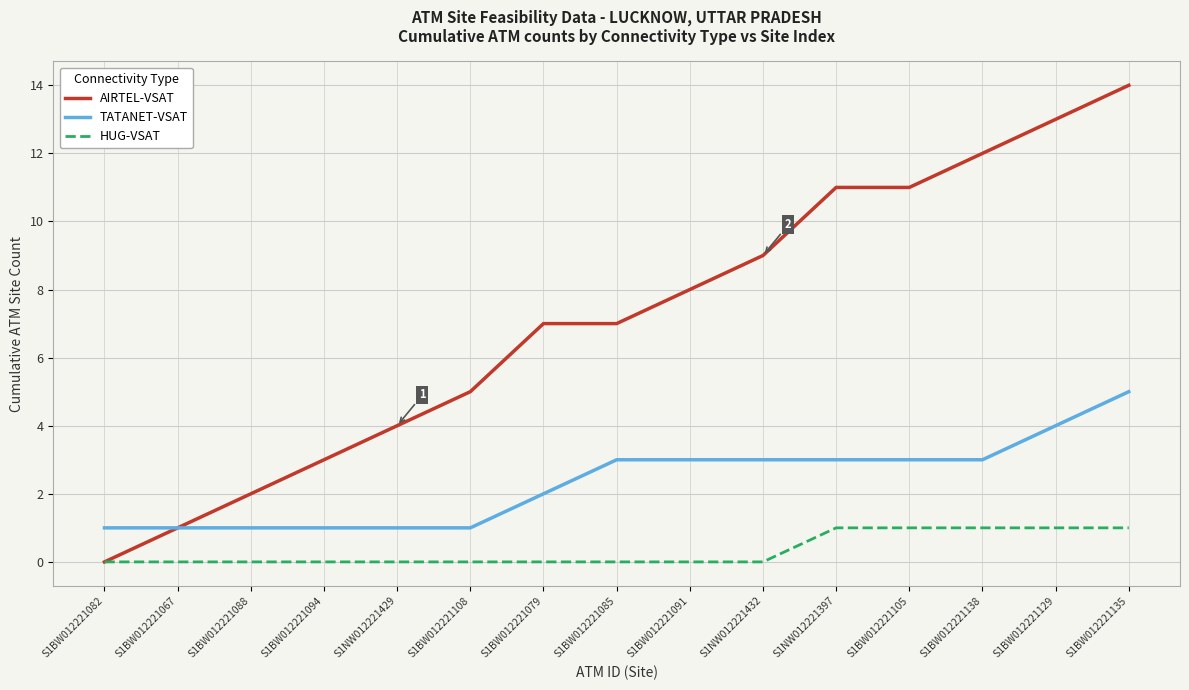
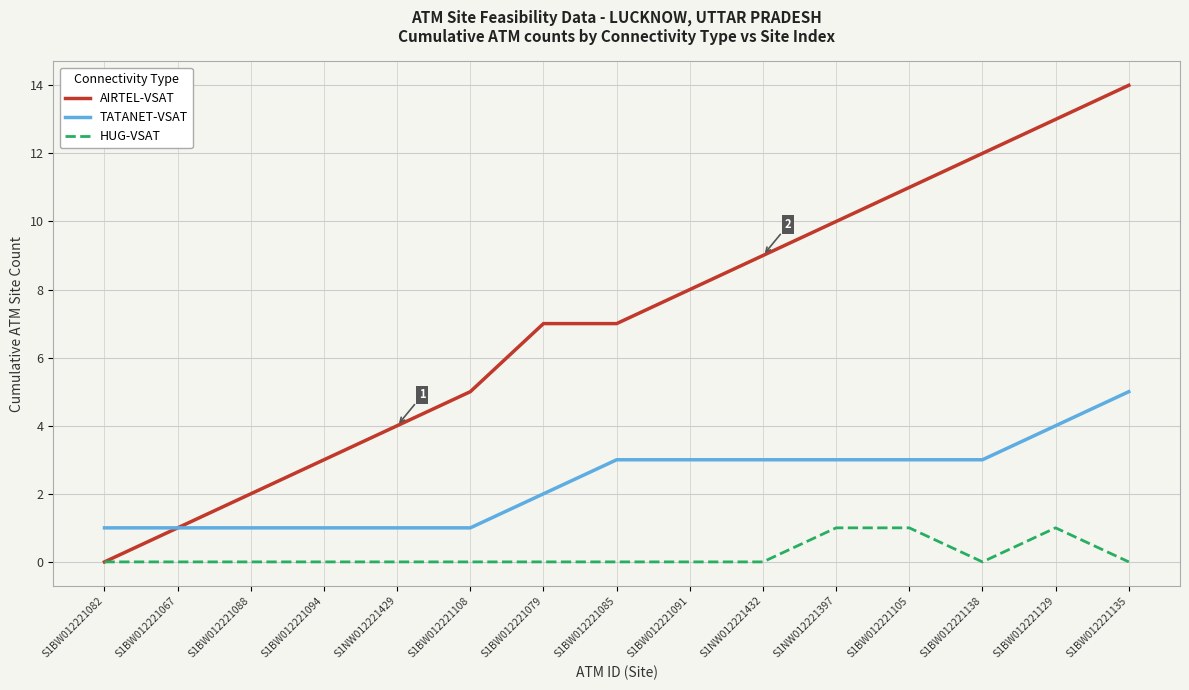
  {
    "AIRTEL-VSAT": {
      "S1BW012221088": 2,
      "S1BW012221094": 3,
      "S1NW012221429": 4,
      "S1BW012221108": 5,
      "S1BW012221079": 7,
      "S1BW012221085": 7,
      "S1BW012221091": 8,
      "S1NW012221432": 9,
-     "S1NW012221397": 11,
+     "S1NW012221397": 10,
      "S1BW012221105": 11,
      "S1BW012221138": 12,
      "S1BW012221129": 13,
      "S1BW012221135": 14
    },
    "TATANET-VSAT": {
      "S1BW012221082": 1,
      "S1BW012221088": 1,
      "S1BW012221094": 1,
      "S1NW012221429": 1,
      "S1BW012221108": 1,
      "S1BW012221079": 2,
      "S1BW012221085": 3,
      "S1BW012221091": 3,
      "S1NW012221432": 3,
      "S1NW012221397": 3,
      "S1BW012221105": 3,
      "S1BW012221138": 3,
      "S1BW012221129": 4,
      "S1BW012221135": 5
    },
    "HUG-VSAT": {
      "S1BW012221067": 0,
      "S1BW012221088": 0,
      "S1BW012221094": 0,
      "S1NW012221429": 0,
      "S1BW012221108": 0,
      "S1BW012221079": 0,
      "S1BW012221085": 0,
      "S1BW012221091": 0,
      "S1NW012221432": 0,
      "S1NW012221397": 1,
      "S1BW012221105": 1,
-     "S1BW012221138": 1,
+     "S1BW012221138": 0,
      "S1BW012221129": 1,
-     "S1BW012221135": 1
+     "S1BW012221135": 0
    }
  }
